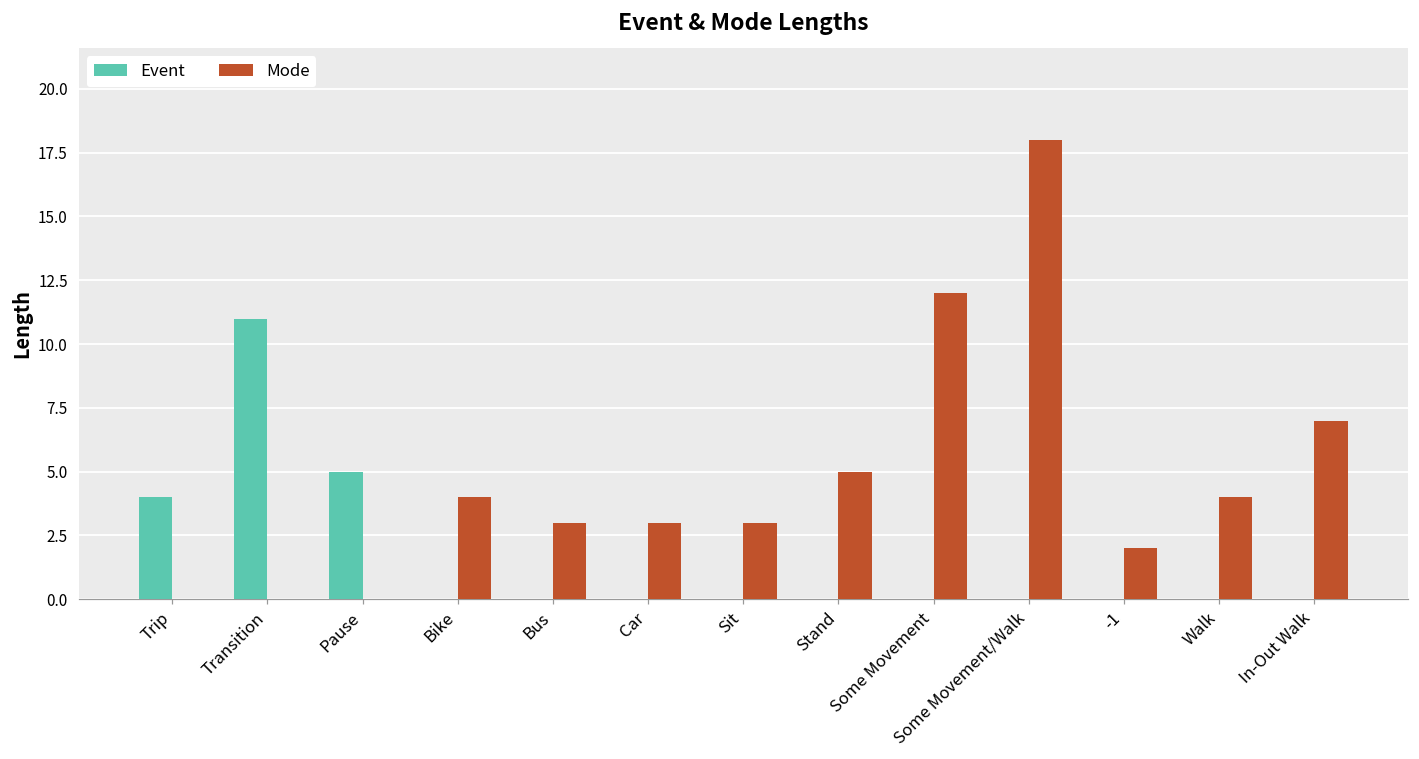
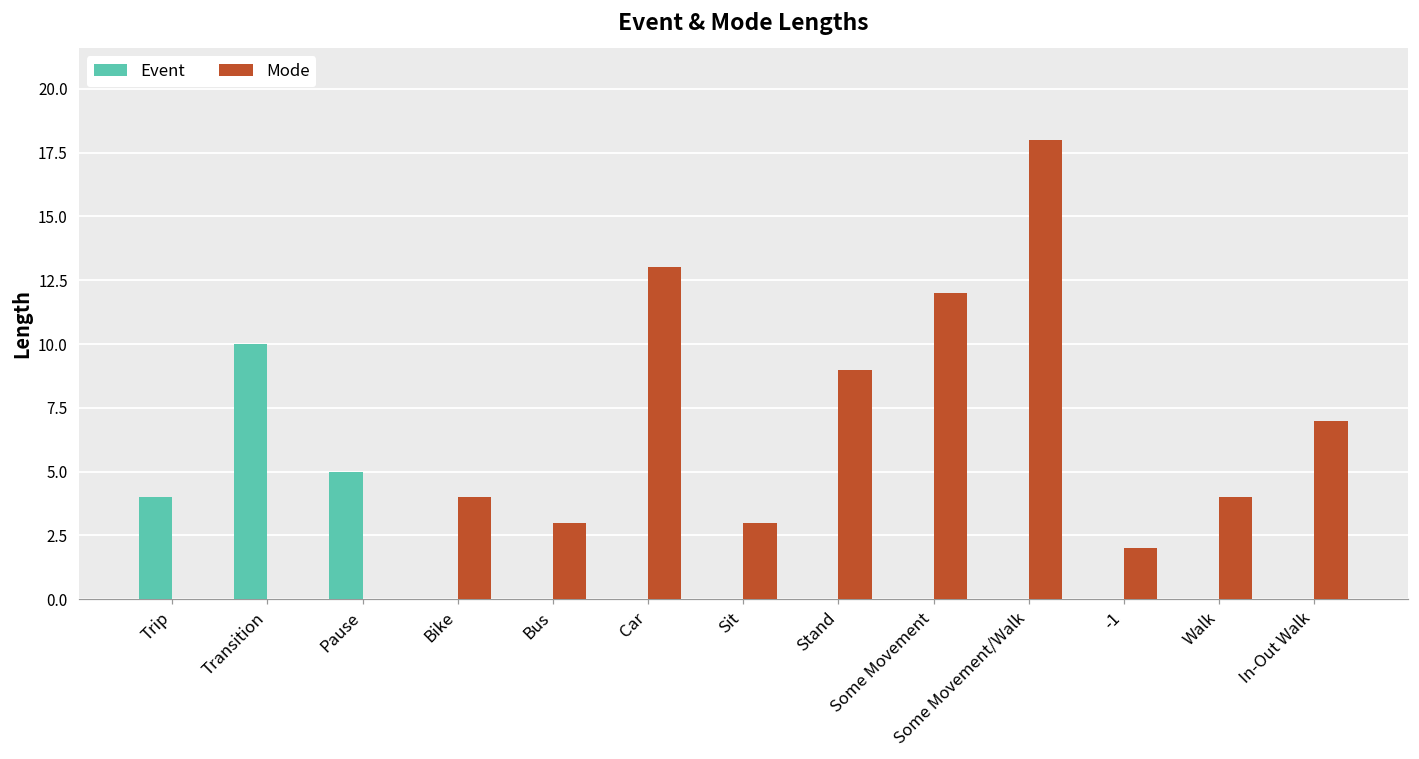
  {
    "Event": {
      "Trip": 4,
-     "Transition": 11,
+     "Transition": 10,
      "Pause": 5,
      "Bike": 0,
      "Bus": 0,
      "Car": 0,
      "Sit": 0,
      "Stand": 0,
      "Some Movement": 0,
      "Some Movement/Walk": 0,
      "-1": 0,
      "Walk": 0,
      "In-Out Walk": 0
    },
    "Mode": {
      "Trip": 0,
      "Transition": 0,
      "Pause": 0,
      "Bike": 4,
      "Bus": 3,
-     "Car": 3,
+     "Car": 13,
      "Sit": 3,
-     "Stand": 5,
+     "Stand": 9,
      "Some Movement": 12,
      "Some Movement/Walk": 18,
      "-1": 2,
      "Walk": 4,
      "In-Out Walk": 7
    }
  }
